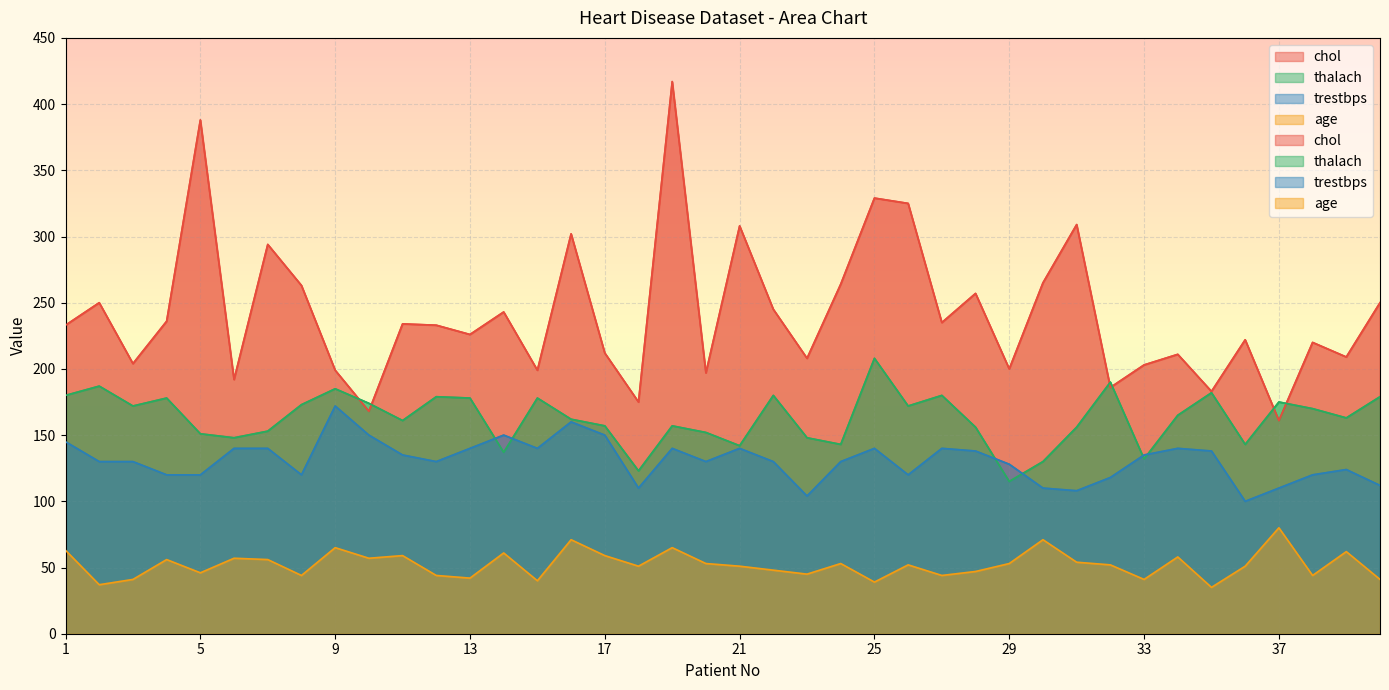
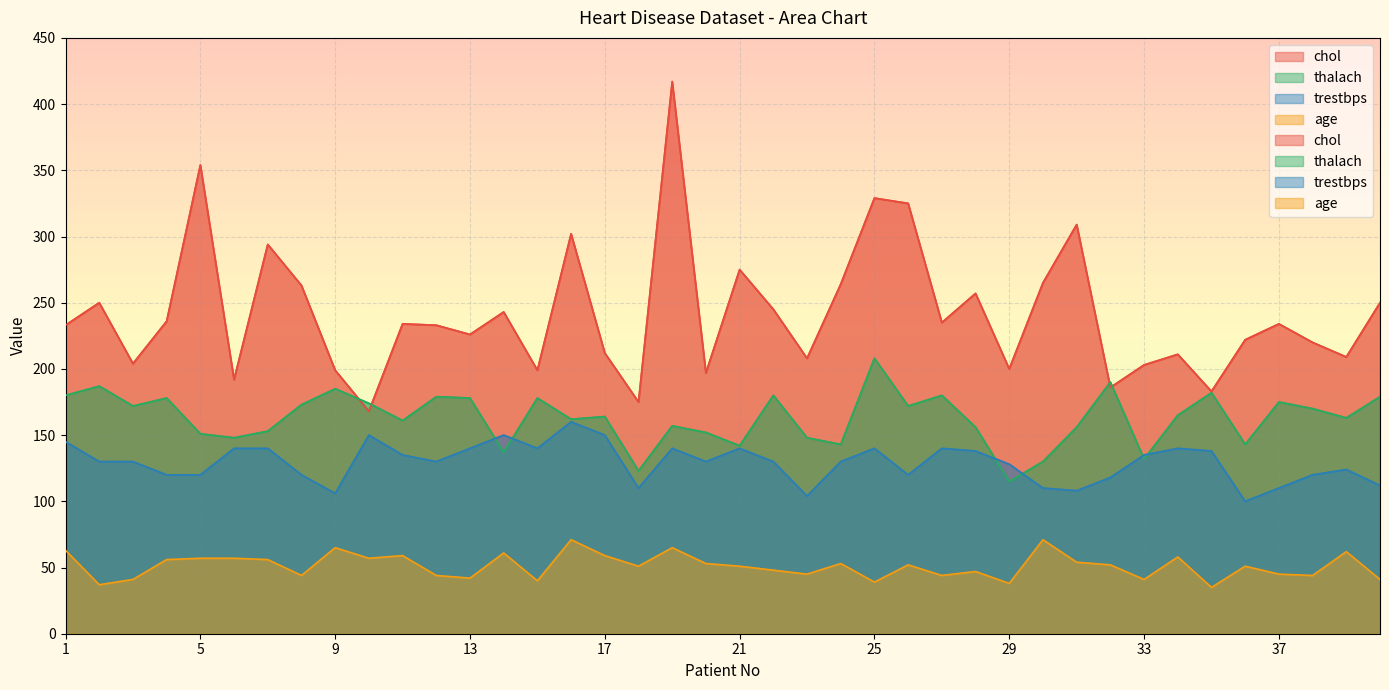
  {
    "chol": {
      "1": 233,
-     "5": 388,
+     "5": 354,
      "9": 199,
      "13": 226,
      "17": 212,
-     "21": 308,
+     "21": 275,
      "25": 329,
      "29": 200,
      "33": 203,
-     "37": 161
+     "37": 234
    },
    "thalach": {
      "1": 180,
      "5": 151,
      "9": 185,
      "13": 178,
-     "17": 157,
+     "17": 164,
      "21": 142,
      "25": 208,
      "29": 115,
      "33": 132,
      "37": 175
    },
    "trestbps": {
      "1": 145,
      "5": 120,
-     "9": 172,
+     "9": 106,
      "13": 140,
      "17": 150,
      "21": 140,
      "25": 140,
      "29": 128,
      "33": 135,
      "37": 110
    },
    "age": {
      "1": 63,
-     "5": 46,
+     "5": 57,
      "9": 65,
      "13": 42,
      "17": 59,
      "21": 51,
      "25": 39,
-     "29": 53,
+     "29": 38,
      "33": 41,
-     "37": 80
+     "37": 45
    }
  }
